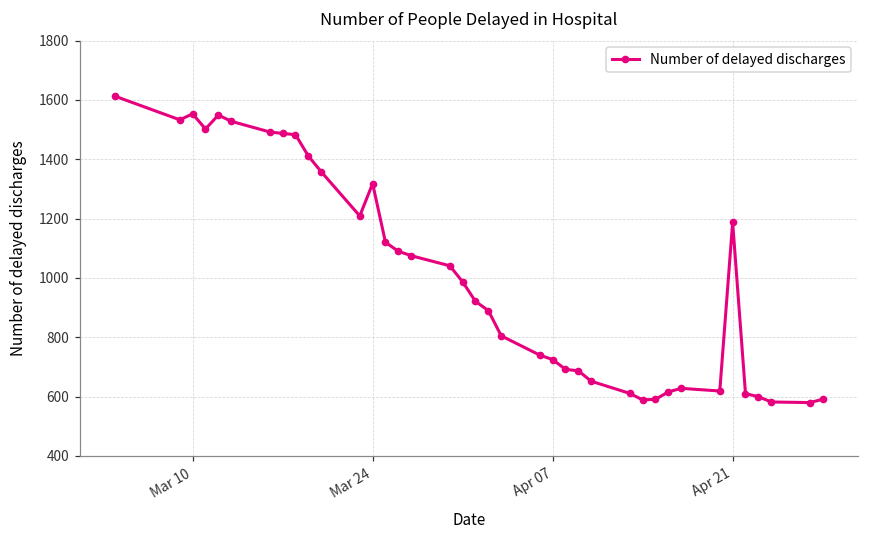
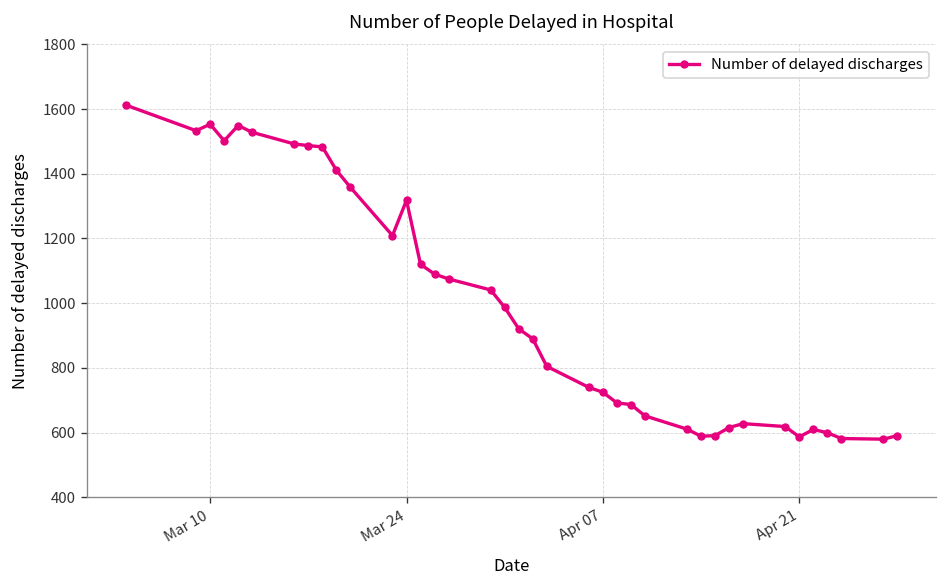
  {
    "Mar 10": 1550,
    "Mar 24": 1320,
    "Apr 07": 730,
-   "Apr 21": 1190
+   "Apr 21": 590
  }
